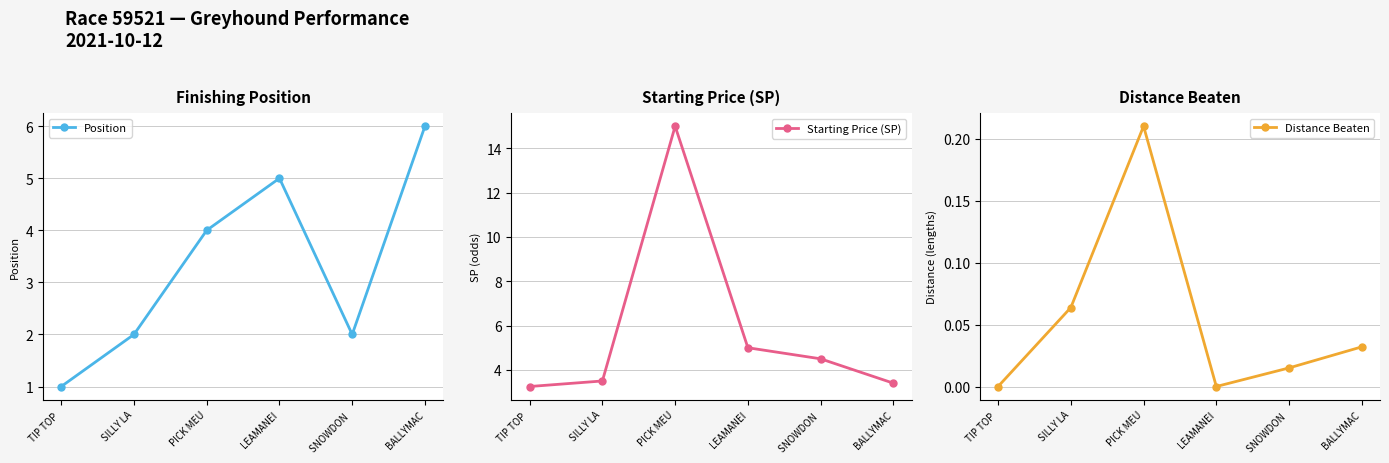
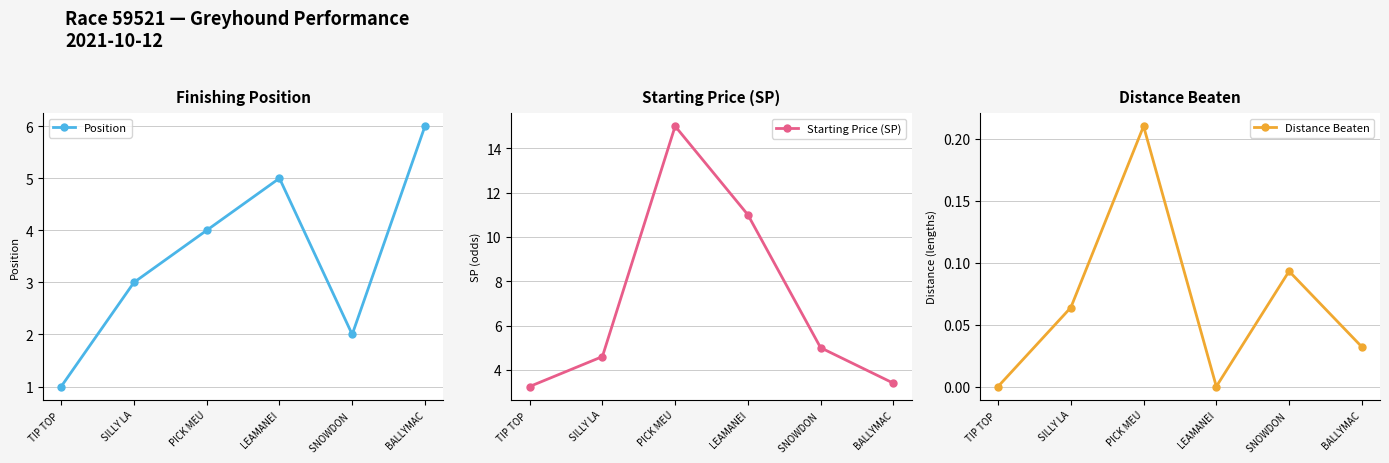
  {
    "Finishing Position": {
      "TIP TOP": 1,
-     "SILLY LA": 2,
+     "SILLY LA": 3,
      "PICK MEU": 4,
      "LEAMANEI": 5,
      "SNOWDON": 2,
      "BALLYMAC": 6
    },
    "Starting Price (SP)": {
      "TIP TOP": 3.3,
-     "SILLY LA": 3.5,
+     "SILLY LA": 4.6,
      "PICK MEU": 15.0,
-     "LEAMANEI": 5,
-     "SNOWDON": 4.5,
+     "LEAMANEI": 11,
+     "SNOWDON": 5.0,
      "BALLYMAC": 3.4
    },
    "Distance Beaten": {
      "TIP TOP": 0.000,
      "SILLY LA": 0.064,
      "PICK MEU": 0.210,
      "LEAMANEI": 0.000,
-     "SNOWDON": 0.015,
+     "SNOWDON": 0.093,
      "BALLYMAC": 0.032
    }
  }
